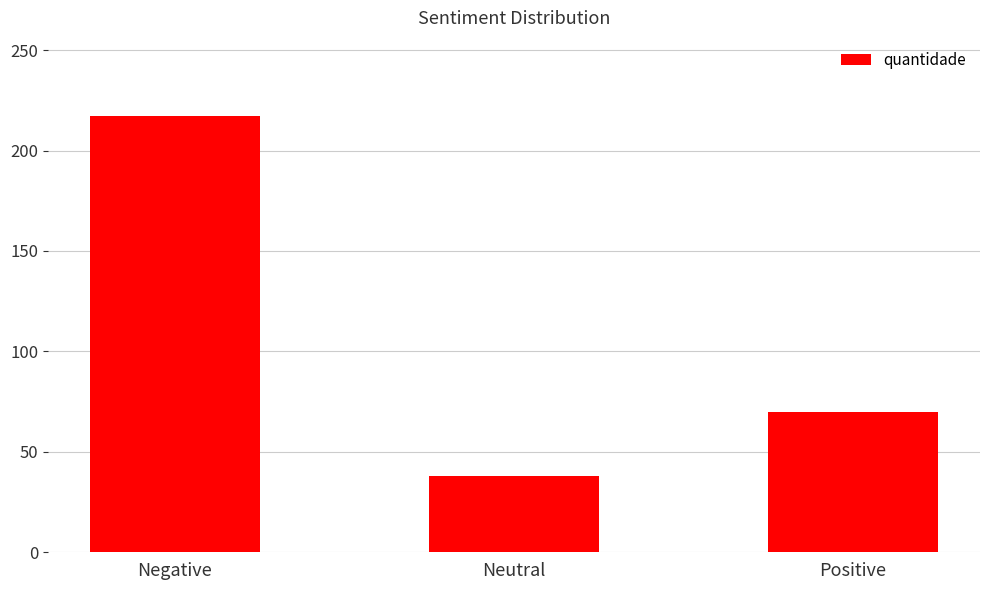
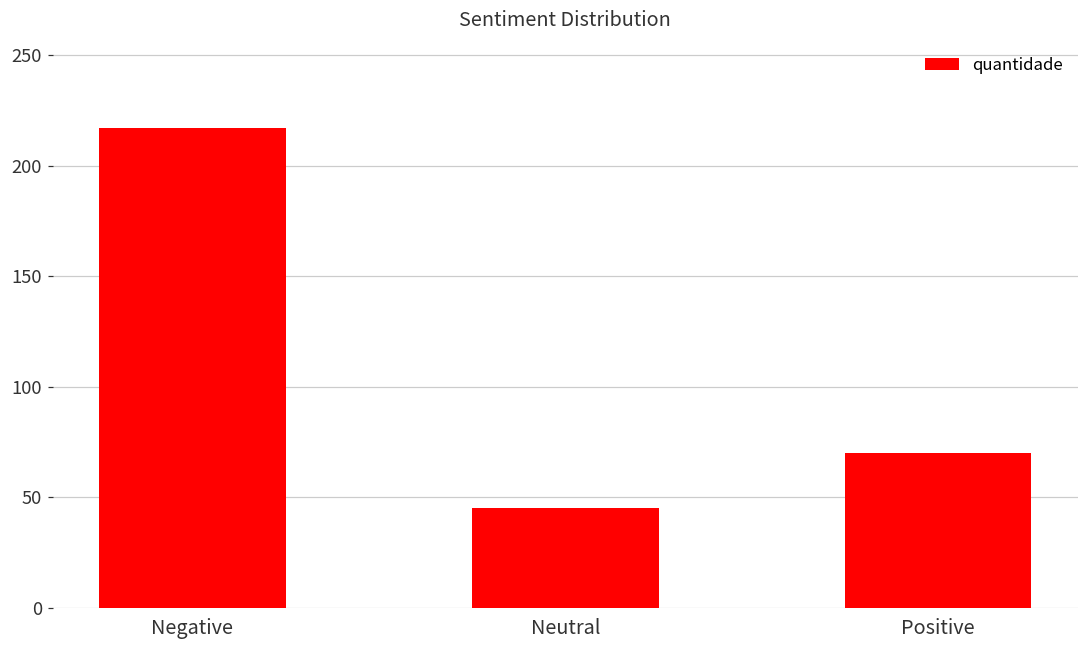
  {
    "Negative": 217,
-   "Neutral": 38,
+   "Neutral": 45,
    "Positive": 70
  }
